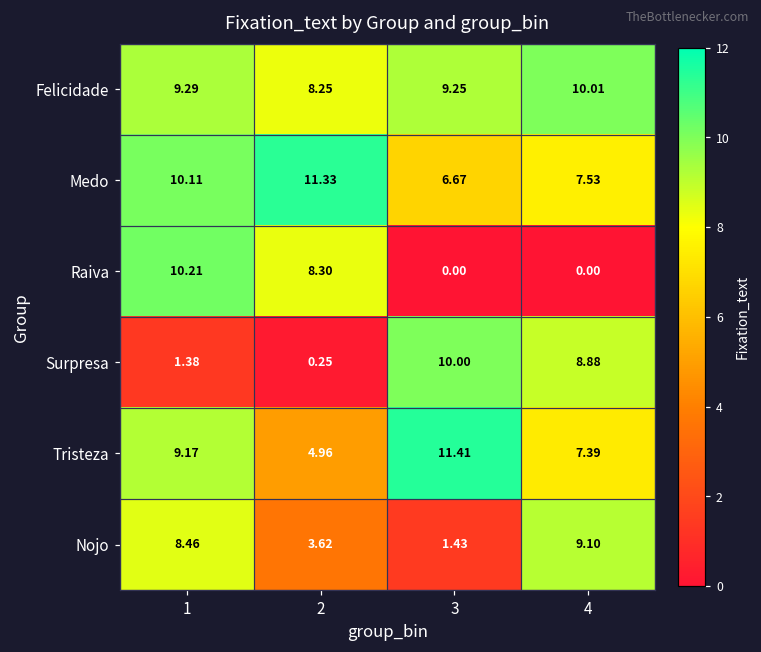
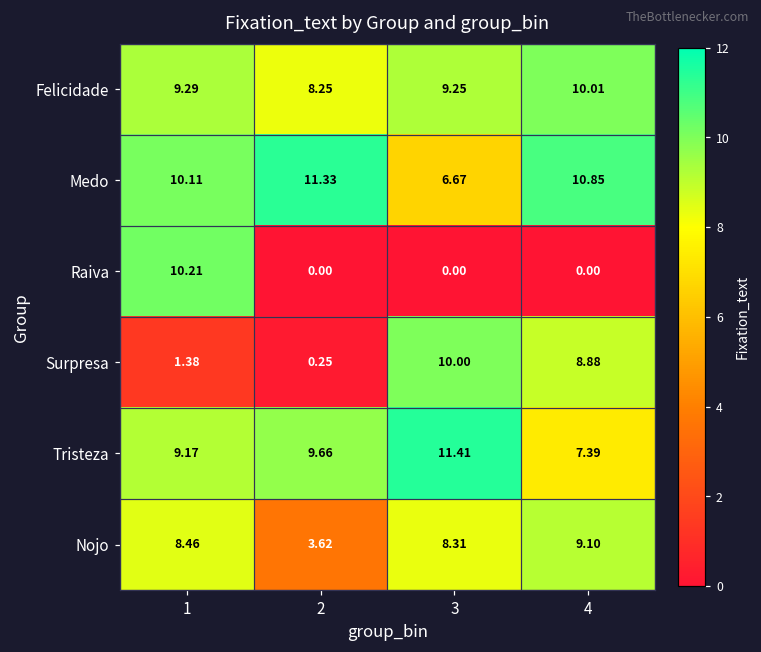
  {
    "Felicidade": {
      "1": 9.29,
      "2": 8.25,
      "3": 9.25,
      "4": 10.01
    },
    "Medo": {
      "1": 10.11,
      "2": 11.33,
      "3": 6.67,
-     "4": 7.53
+     "4": 10.85
    },
    "Raiva": {
      "1": 10.21,
-     "2": 8.30,
+     "2": 0.00,
      "3": 0.00,
      "4": 0.00
    },
    "Surpresa": {
      "1": 1.38,
      "2": 0.25,
      "3": 10.00,
      "4": 8.88
    },
    "Tristeza": {
      "1": 9.17,
-     "2": 4.96,
+     "2": 9.66,
      "3": 11.41,
      "4": 7.39
    },
    "Nojo": {
      "1": 8.46,
      "2": 3.62,
-     "3": 1.43,
+     "3": 8.31,
      "4": 9.10
    }
  }
